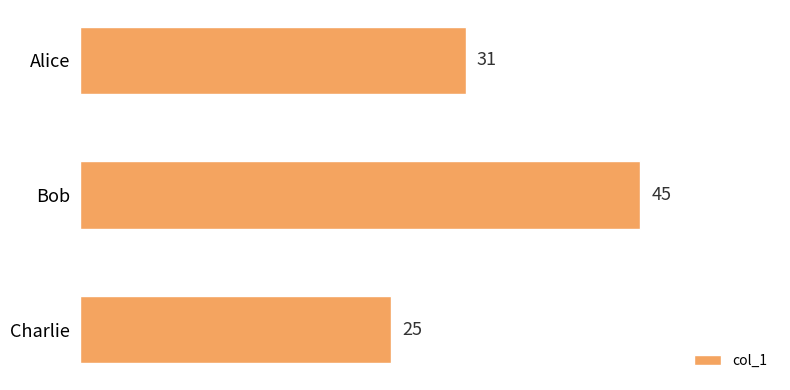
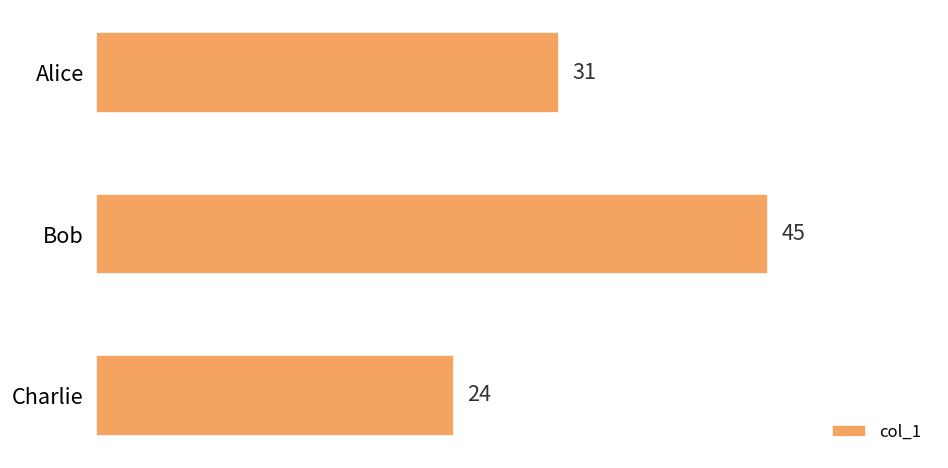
  {
    "Alice": 31,
    "Bob": 45,
-   "Charlie": 25
+   "Charlie": 24
  }
